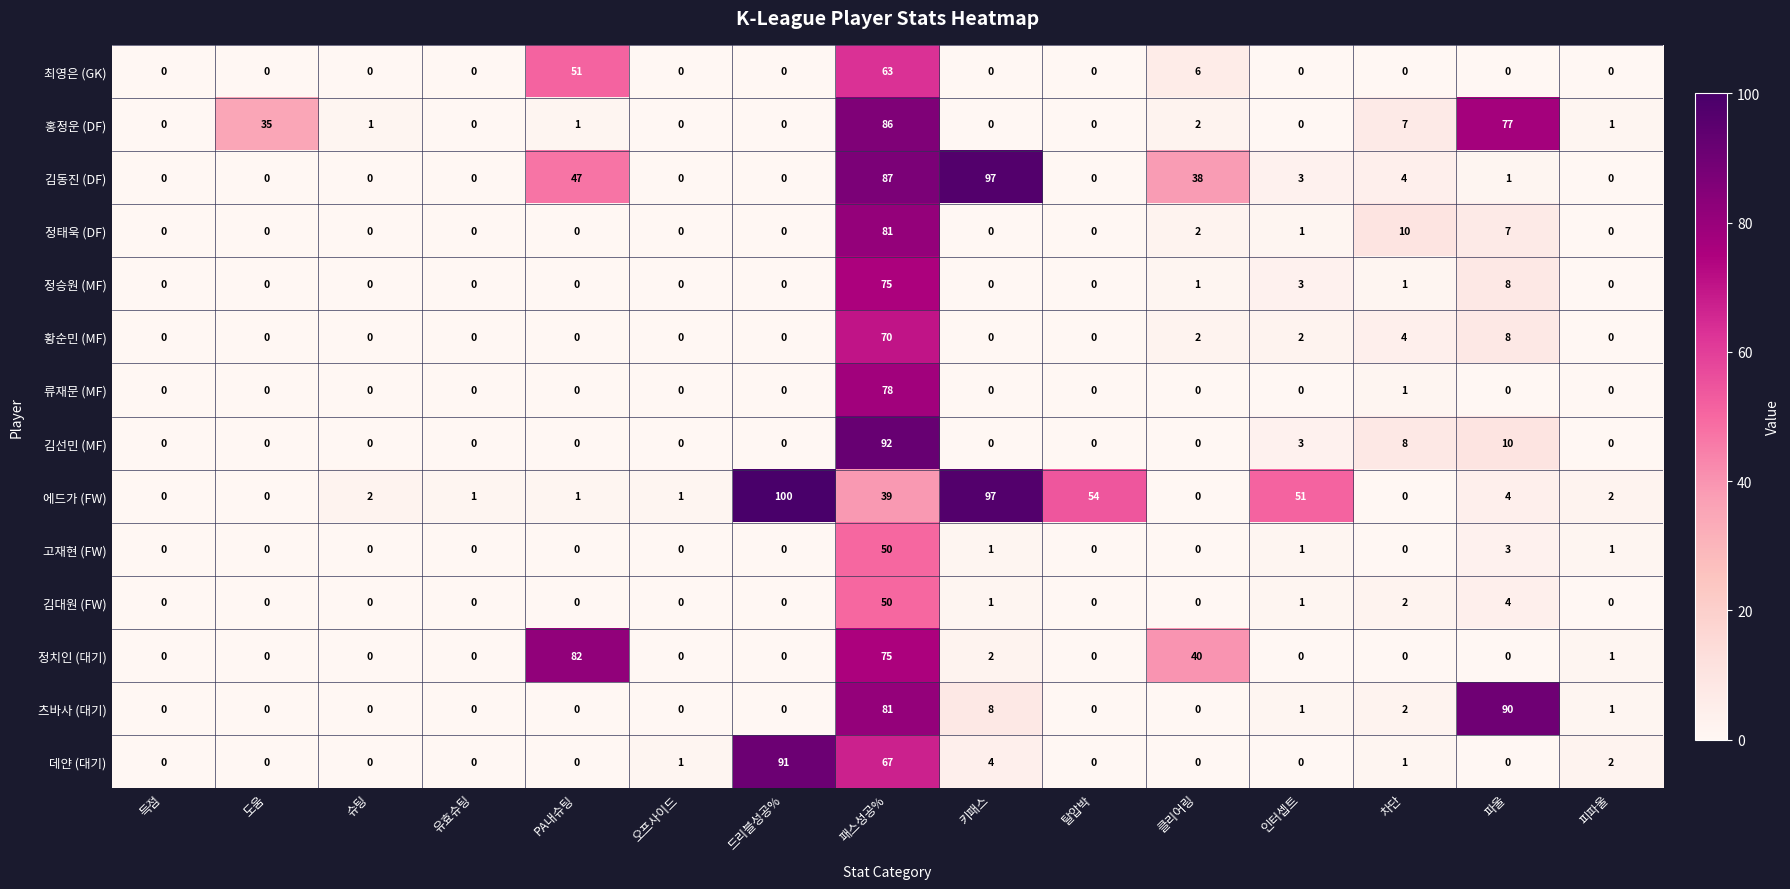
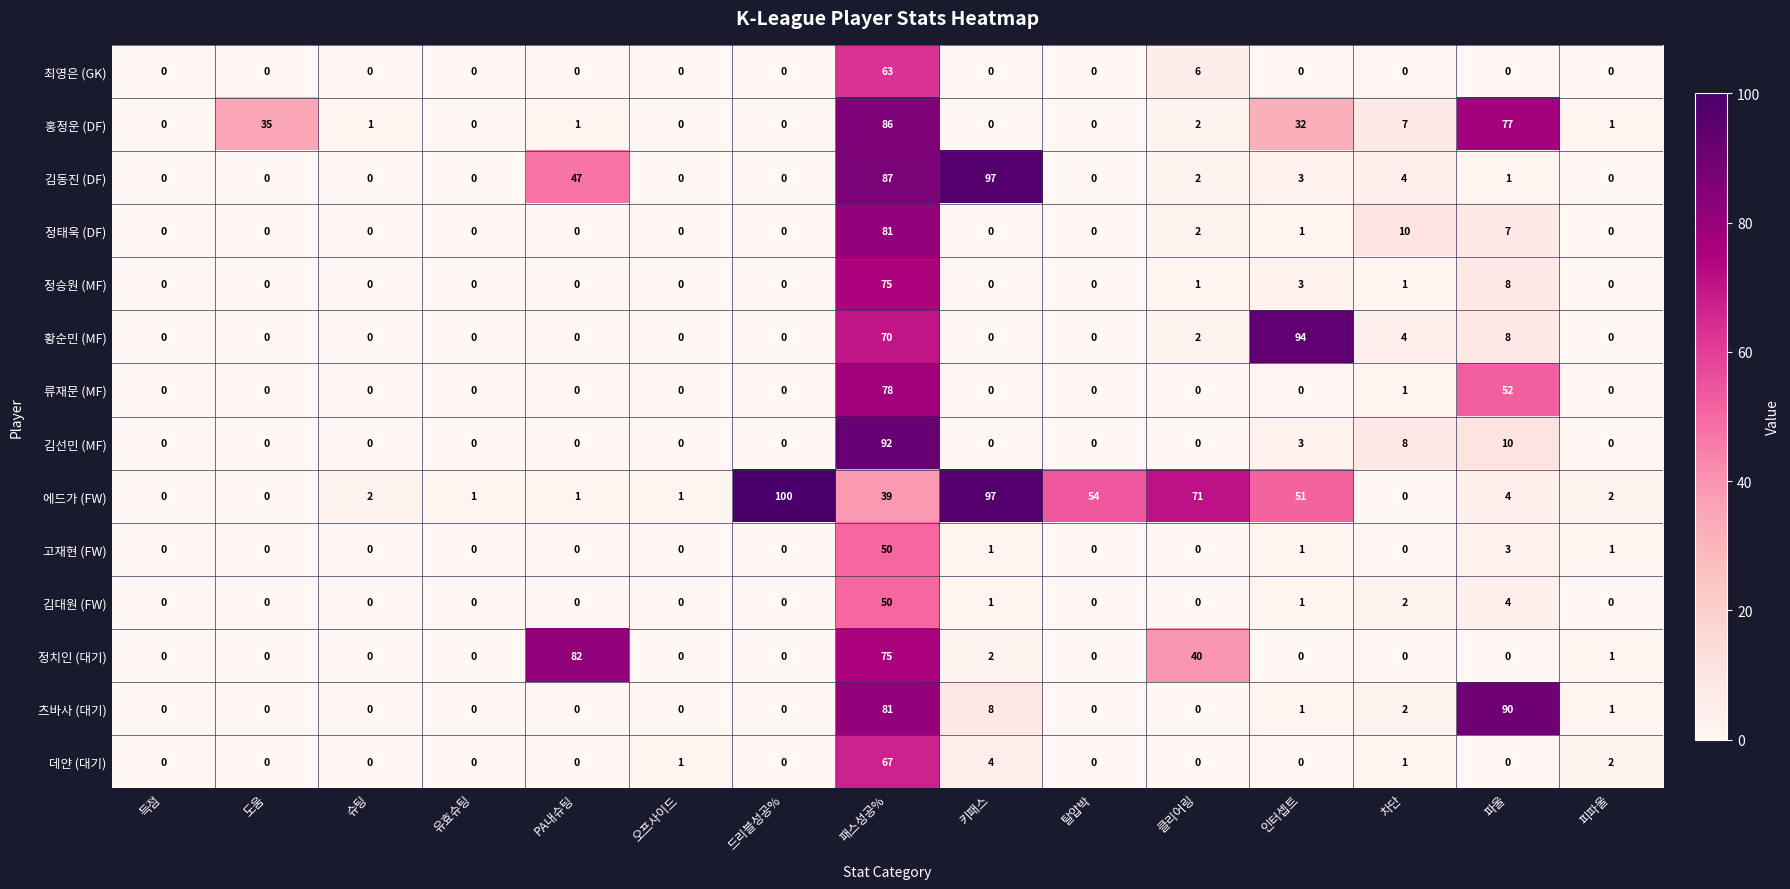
  {
    "최영은 (GK)": {
      "득점": 0,
      "도움": 0,
      "슈팅": 0,
      "유효슈팅": 0,
-     "PA내슈팅": 51,
+     "PA내슈팅": 0,
      "오프사이드": 0,
      "드리블성공%": 0,
      "패스성공%": 63,
      "키패스": 0,
      "탈압박": 0,
      "클리어링": 6,
      "인터셉트": 0,
      "차단": 0,
      "파울": 0,
      "피파울": 0
    },
    "홍정운 (DF)": {
      "득점": 0,
      "도움": 35,
      "슈팅": 1,
      "유효슈팅": 0,
      "PA내슈팅": 1,
      "오프사이드": 0,
      "드리블성공%": 0,
      "패스성공%": 86,
      "키패스": 0,
      "탈압박": 0,
      "클리어링": 2,
-     "인터셉트": 0,
+     "인터셉트": 32,
      "차단": 7,
      "파울": 77,
      "피파울": 1
    },
    "김동진 (DF)": {
      "득점": 0,
      "도움": 0,
      "슈팅": 0,
      "유효슈팅": 0,
      "PA내슈팅": 47,
      "오프사이드": 0,
      "드리블성공%": 0,
      "패스성공%": 87,
      "키패스": 97,
      "탈압박": 0,
-     "클리어링": 38,
+     "클리어링": 2,
      "인터셉트": 3,
      "차단": 4,
      "파울": 1,
      "피파울": 0
    },
    "황순민 (MF)": {
      "득점": 0,
      "도움": 0,
      "슈팅": 0,
      "유효슈팅": 0,
      "PA내슈팅": 0,
      "오프사이드": 0,
      "드리블성공%": 0,
      "패스성공%": 70,
      "키패스": 0,
      "탈압박": 0,
      "클리어링": 2,
-     "인터셉트": 2,
+     "인터셉트": 94,
      "차단": 4,
      "파울": 8,
      "피파울": 0
    },
    "류재문 (MF)": {
      "득점": 0,
      "도움": 0,
      "슈팅": 0,
      "유효슈팅": 0,
      "PA내슈팅": 0,
      "오프사이드": 0,
      "드리블성공%": 0,
      "패스성공%": 78,
      "키패스": 0,
      "탈압박": 0,
      "클리어링": 0,
      "인터셉트": 0,
      "차단": 1,
-     "파울": 0,
+     "파울": 52,
      "피파울": 0
    },
    "에드가 (FW)": {
      "득점": 0,
      "도움": 0,
      "슈팅": 2,
      "유효슈팅": 1,
      "PA내슈팅": 1,
      "오프사이드": 1,
      "드리블성공%": 100,
      "패스성공%": 39,
      "키패스": 97,
      "탈압박": 54,
-     "클리어링": 0,
+     "클리어링": 71,
      "인터셉트": 51,
      "차단": 0,
      "파울": 4,
      "피파울": 2
    },
    "데얀 (대기)": {
      "득점": 0,
      "도움": 0,
      "슈팅": 0,
      "유효슈팅": 0,
      "PA내슈팅": 0,
      "오프사이드": 1,
-     "드리블성공%": 91,
+     "드리블성공%": 0,
      "패스성공%": 67,
      "키패스": 4,
      "탈압박": 0,
      "클리어링": 0,
      "인터셉트": 0,
      "차단": 1,
      "파울": 0,
      "피파울": 2
    }
  }
